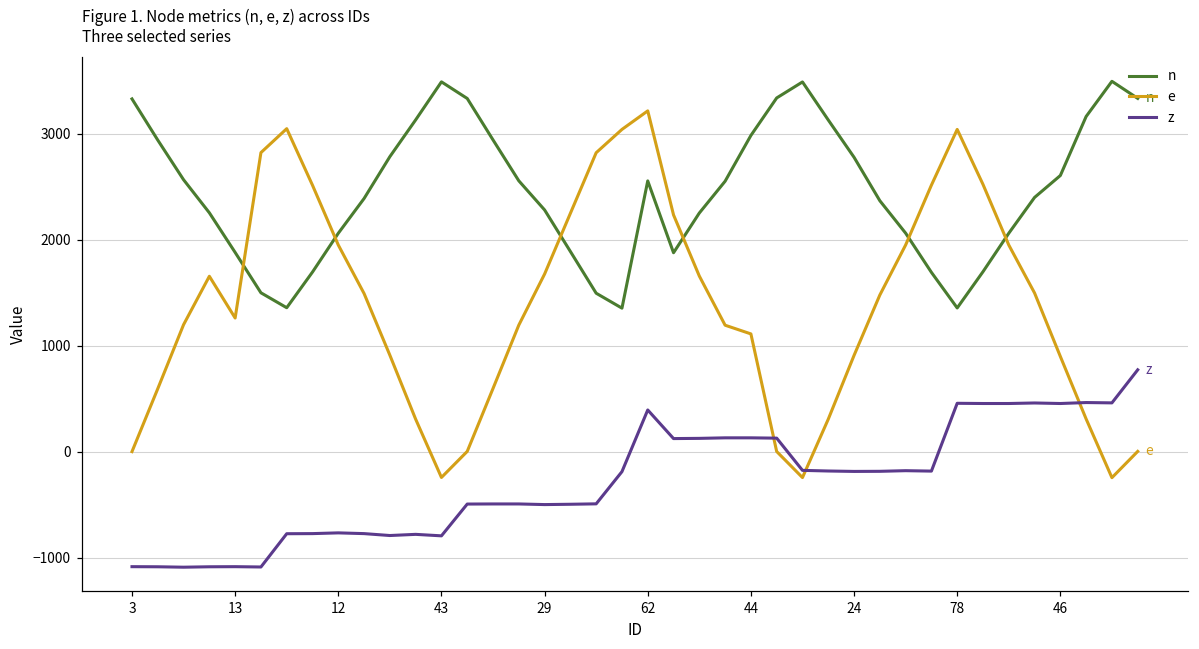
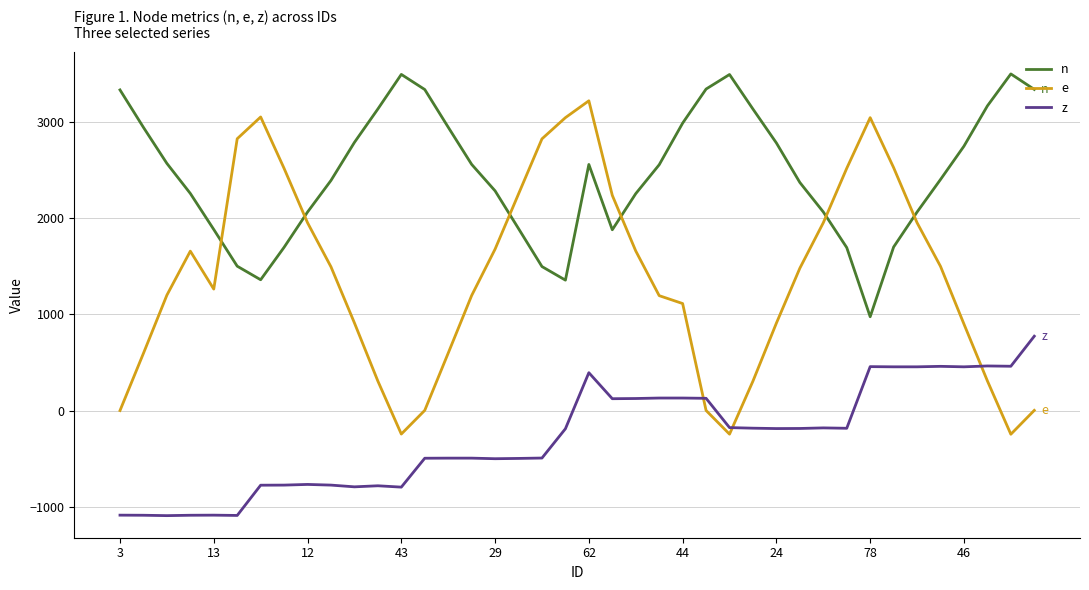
  {
    "n": {
      "3": 3300,
      "13": 1900,
      "12": 2100,
      "43": 3500,
      "29": 2300,
      "62": 2600,
      "44": 3000,
      "24": 2800,
-     "78": 1400,
-     "46": 2600
+     "78": 1000,
+     "46": 2700
    },
    "e": {
      "3": 0,
      "13": 1300,
      "12": 2000,
      "43": -200,
      "29": 1700,
      "62": 3200,
      "44": 1100,
      "24": 900,
      "78": 3000,
      "46": 900
    },
    "z": {
      "3": -1100,
      "13": -1100,
      "12": -800,
      "43": -800,
      "29": -500,
      "62": 400,
      "44": 100,
      "24": -200,
      "78": 500,
      "46": 500
    }
  }
